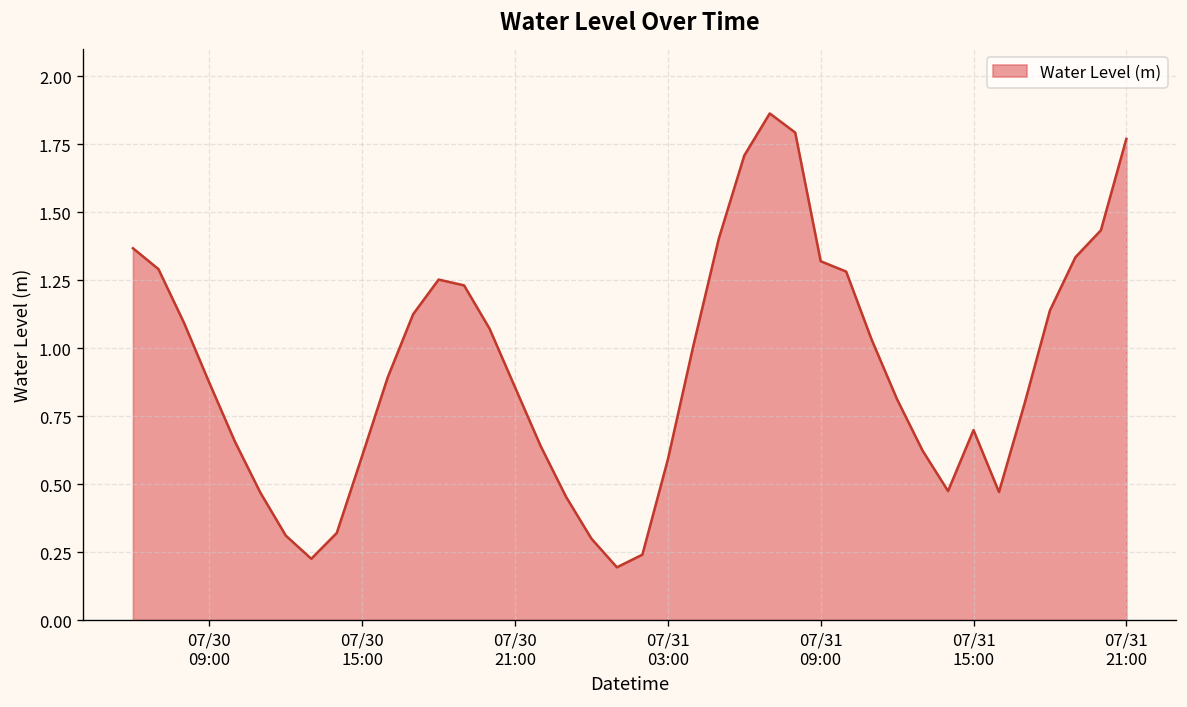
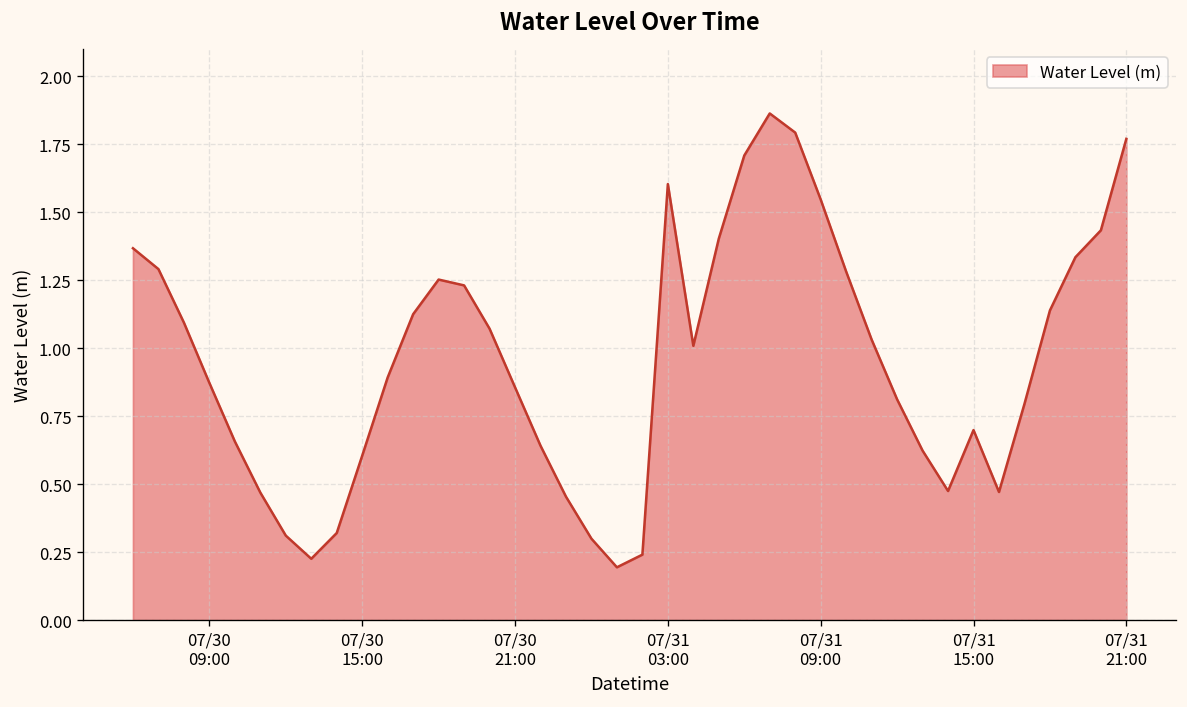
  {
    "07/30 09:00": 0.87,
    "07/30 15:00": 0.60,
    "07/30 21:00": 0.86,
-   "07/31 03:00": 0.59,
-   "07/31 09:00": 1.32,
+   "07/31 03:00": 1.60,
+   "07/31 09:00": 1.55,
    "07/31 15:00": 0.70,
    "07/31 21:00": 1.77
  }
